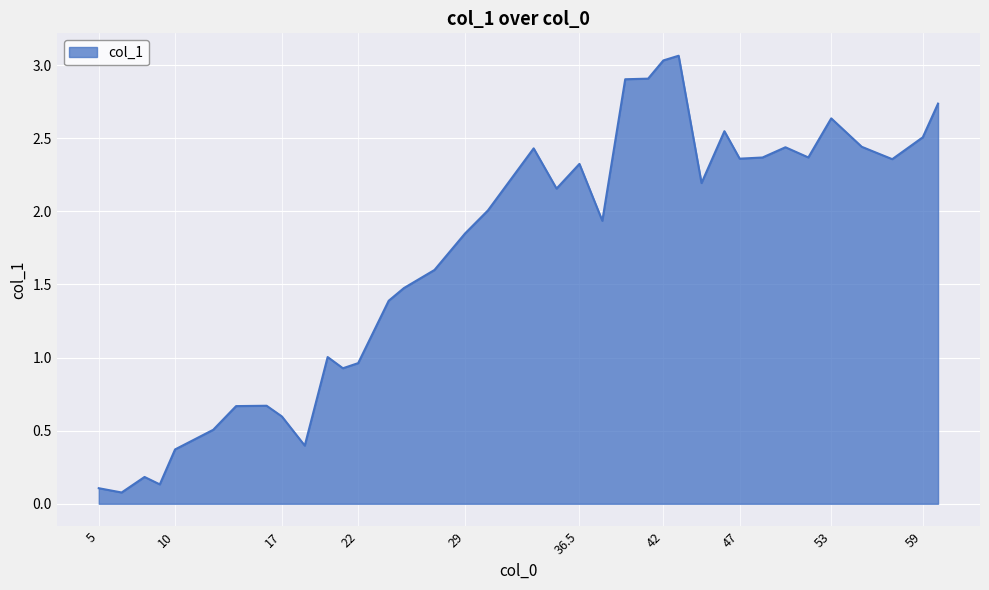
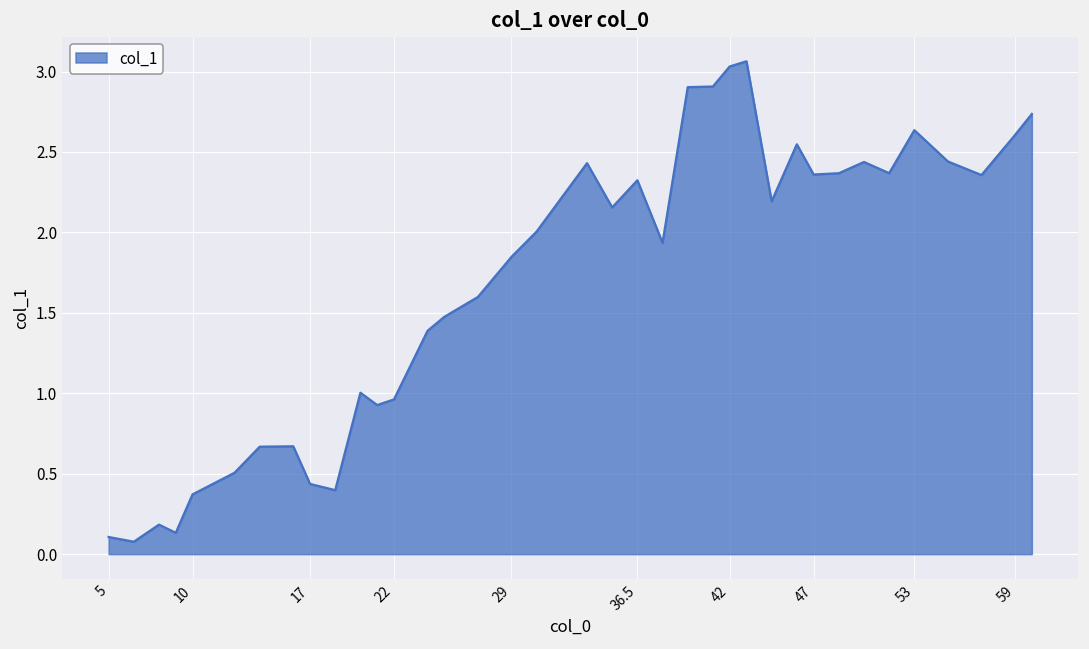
  {
    "5": 0.11,
    "10": 0.37,
-   "17": 0.60,
+   "17": 0.44,
    "22": 0.96,
    "29": 1.85,
    "36.5": 2.32,
    "42": 3.03,
    "47": 2.36,
    "53": 2.64,
-   "59": 2.51
+   "59": 2.61
  }
